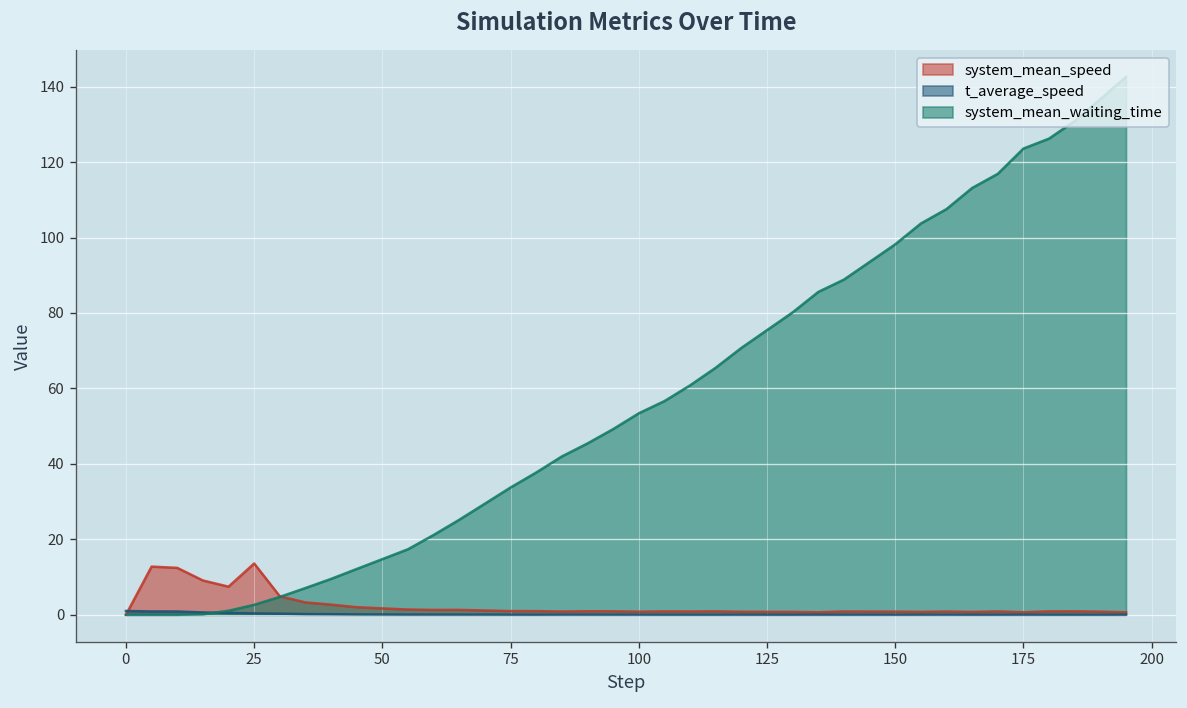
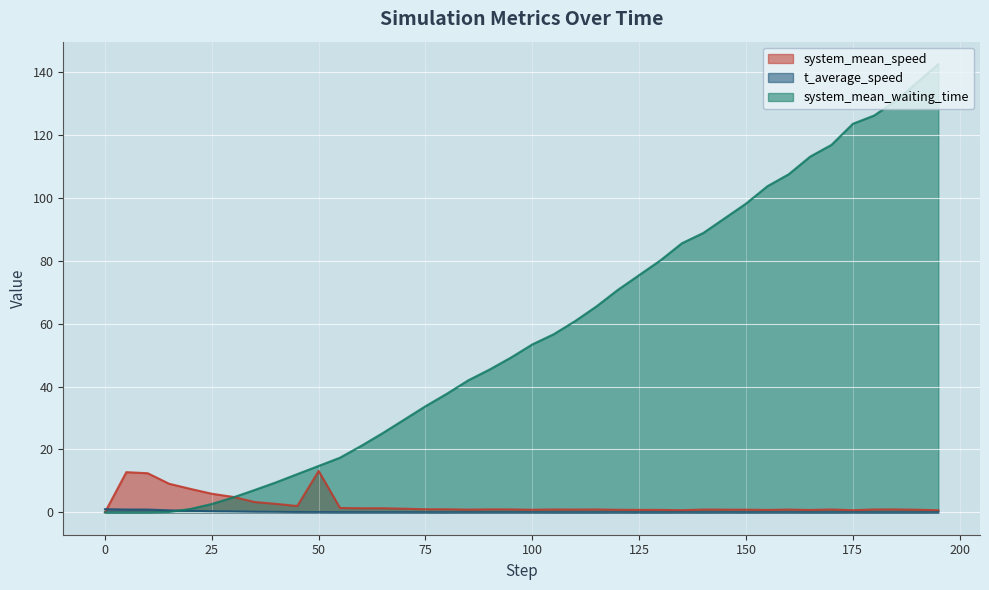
  {
    "system_mean_speed": {
-     "25": 14,
-     "50": 2,
+     "25": 6,
+     "50": 13,
      "75": 1,
      "100": 1,
      "150": 1
    }
  }
